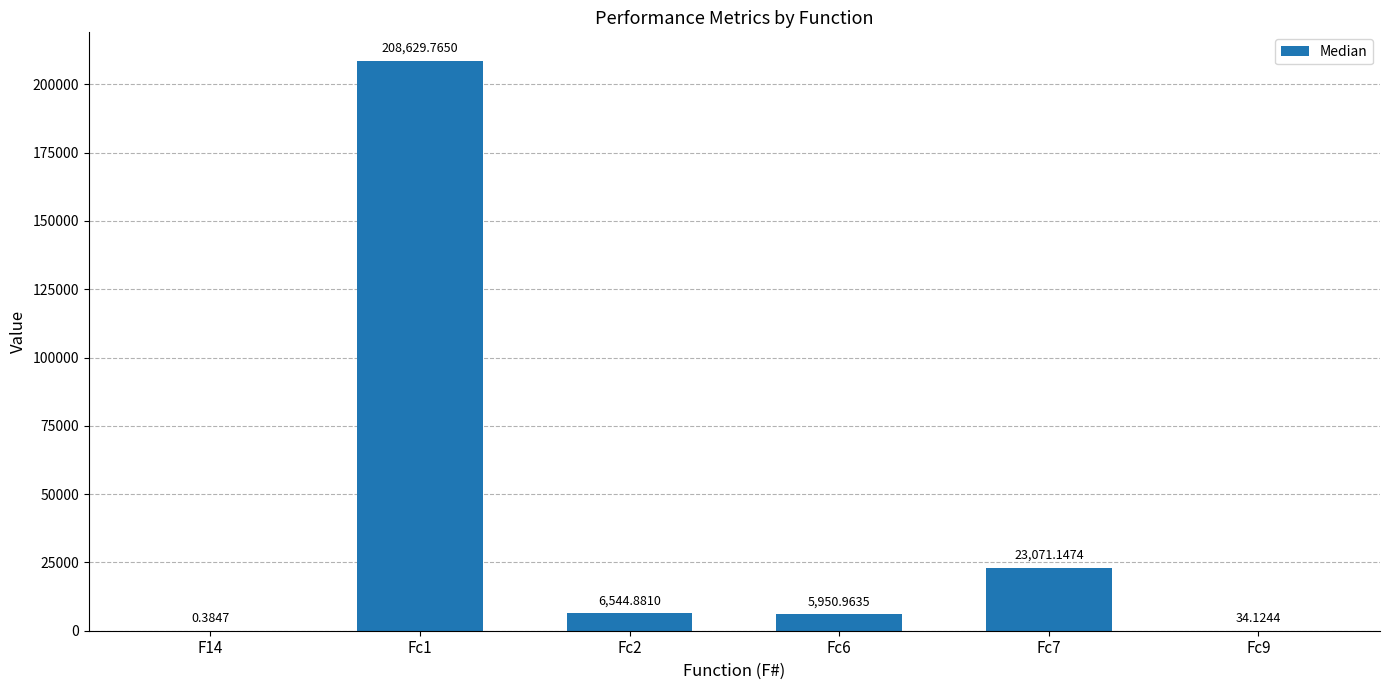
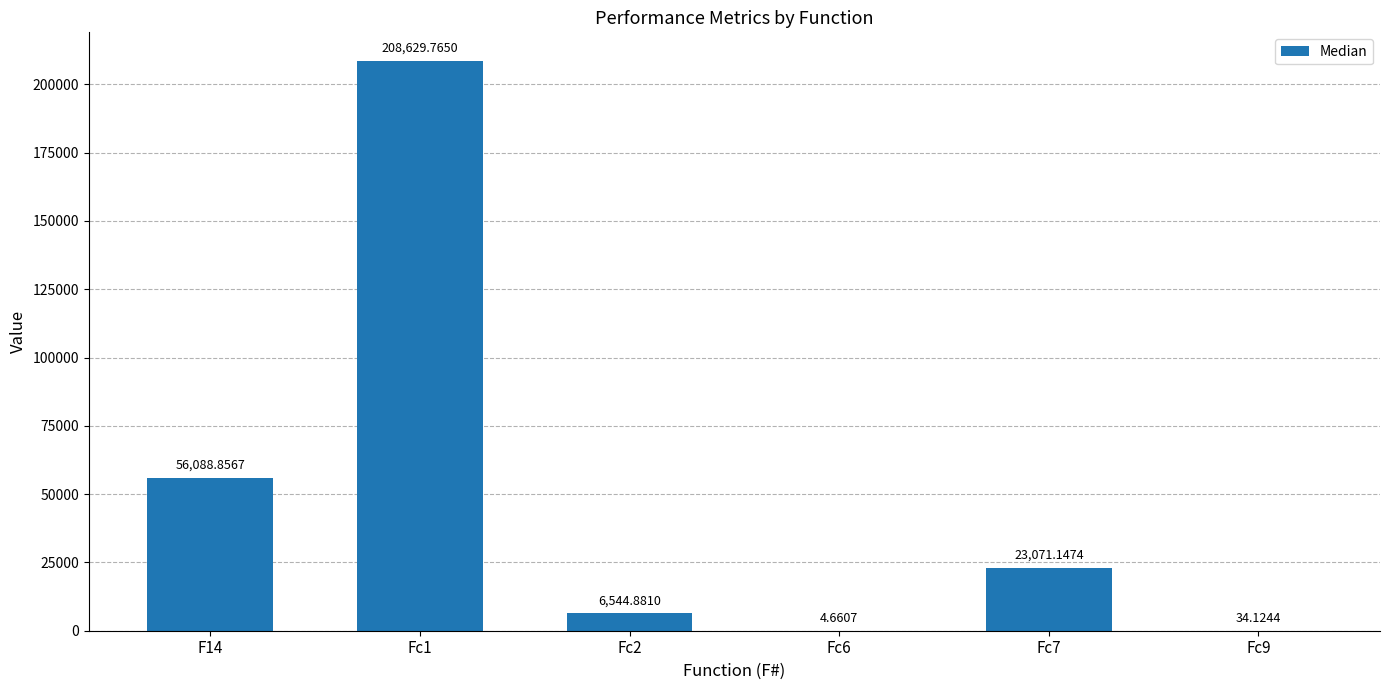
  {
-   "F14": "0.3847",
+   "F14": "56,088.8567",
    "Fc1": "208,629.7650",
    "Fc2": "6,544.8810",
-   "Fc6": "5,950.9635",
+   "Fc6": "4.6607",
    "Fc7": "23,071.1474",
    "Fc9": "34.1244"
  }
